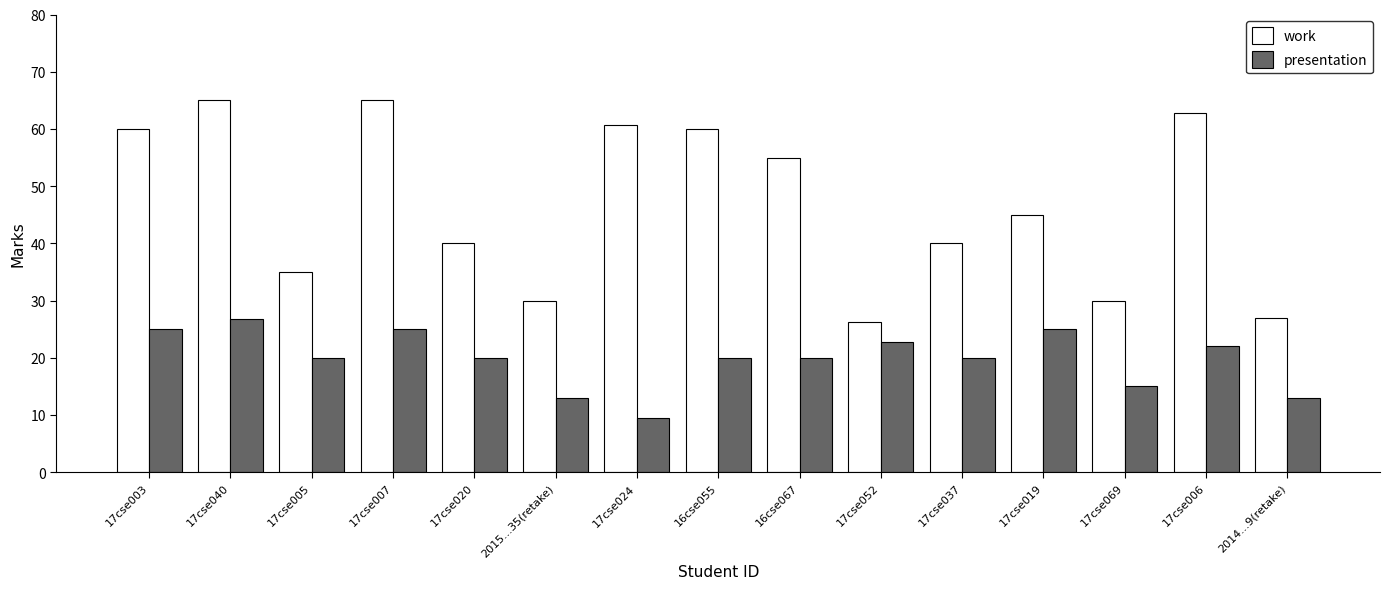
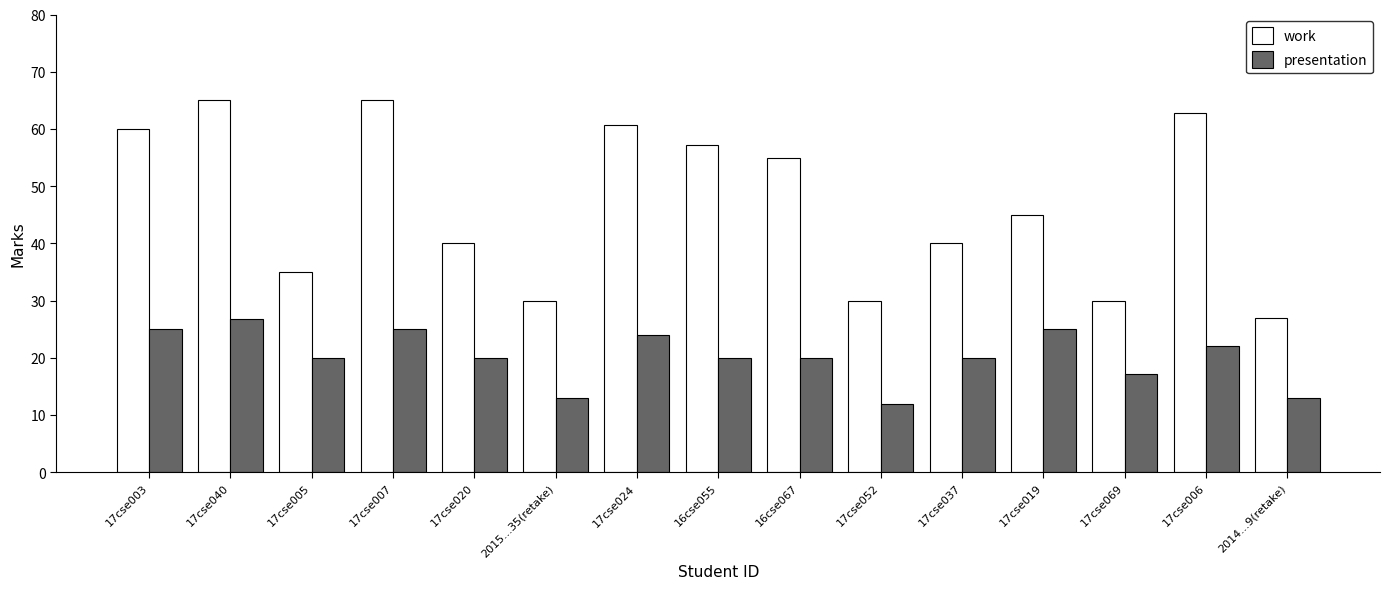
  {
    "work": {
      "17cse003": 60,
      "17cse040": 65,
      "17cse005": 35,
      "17cse007": 65,
      "17cse020": 40,
      "2015...35(retake)": 30,
      "17cse024": 61,
-     "16cse055": 60,
+     "16cse055": 57,
      "16cse067": 55,
-     "17cse052": 26,
+     "17cse052": 30,
      "17cse037": 40,
      "17cse019": 45,
      "17cse069": 30,
      "17cse006": 63,
      "2014...9(retake)": 27
    },
    "presentation": {
      "17cse003": 25,
      "17cse040": 27,
      "17cse005": 20,
      "17cse007": 25,
      "17cse020": 20,
      "2015...35(retake)": 13,
-     "17cse024": 10,
+     "17cse024": 24,
      "16cse055": 20,
      "16cse067": 20,
-     "17cse052": 23,
+     "17cse052": 12,
      "17cse037": 20,
      "17cse019": 25,
-     "17cse069": 15,
+     "17cse069": 17,
      "17cse006": 22,
      "2014...9(retake)": 13
    }
  }
